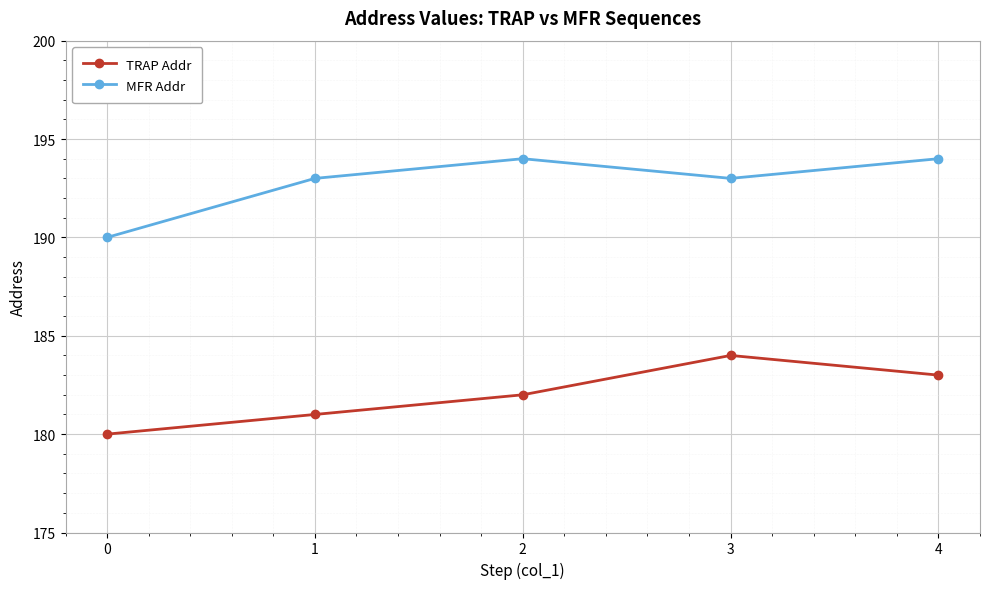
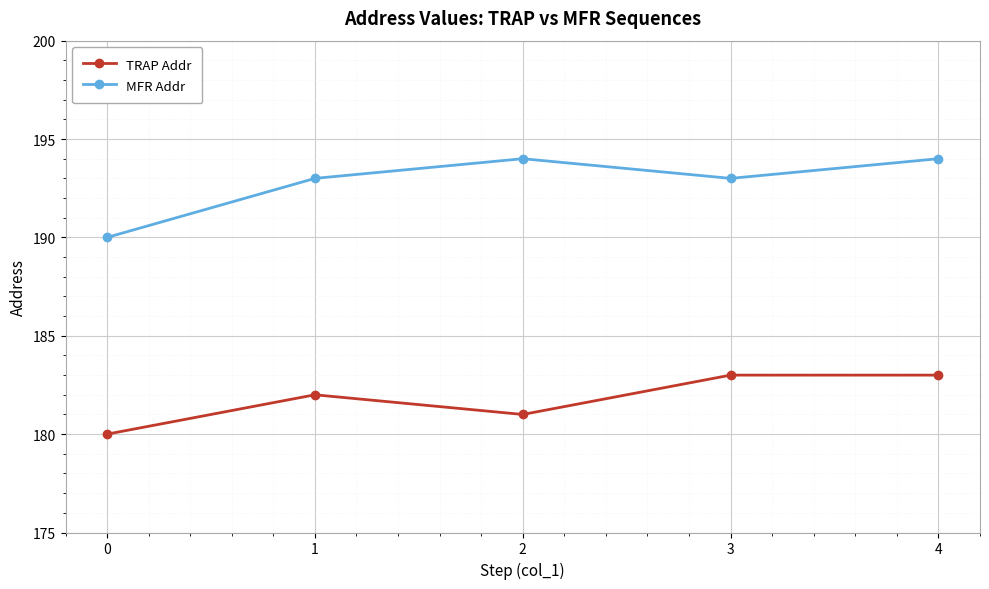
  {
    "TRAP Addr": {
      "0": 180,
-     "1": 181,
-     "2": 182,
-     "3": 184,
+     "1": 182,
+     "2": 181,
+     "3": 183,
      "4": 183
    },
    "MFR Addr": {
      "0": 190,
      "1": 193,
      "2": 194,
      "3": 193,
      "4": 194
    }
  }
